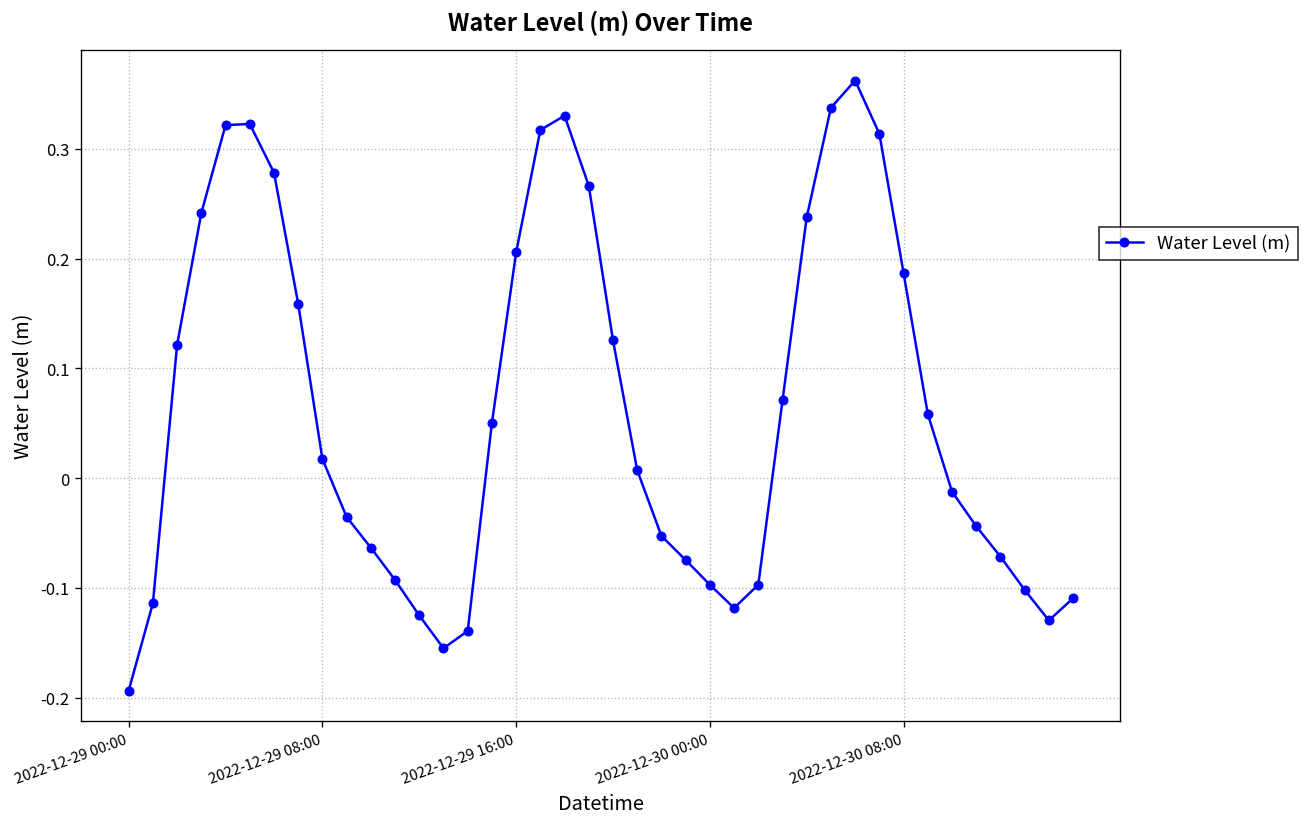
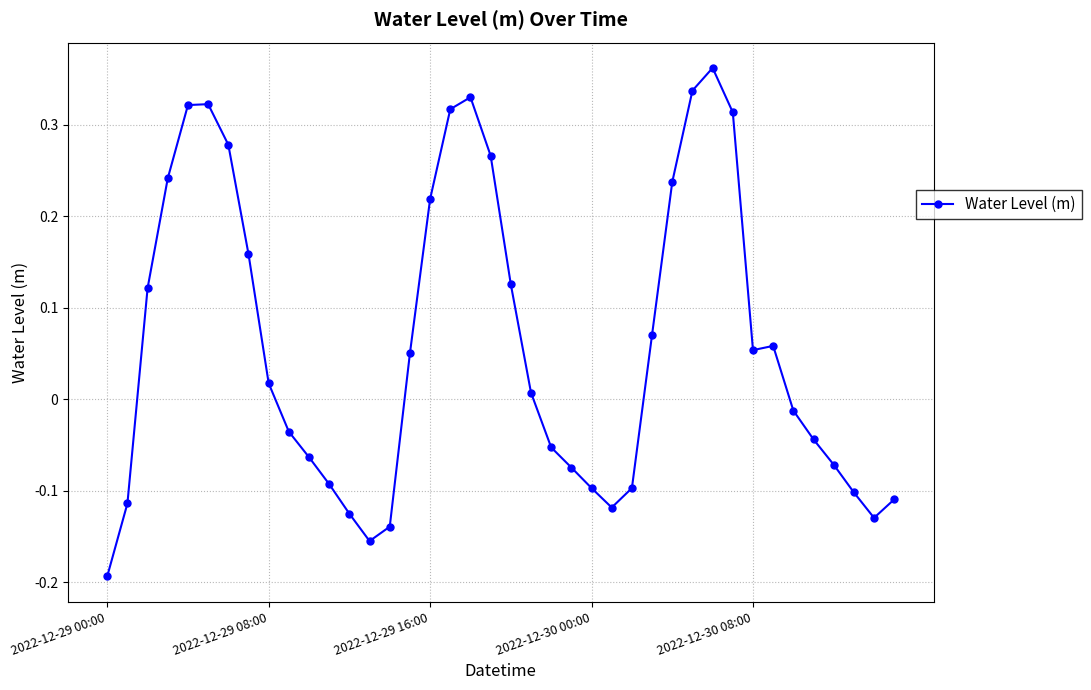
  {
    "2022-12-29 00:00": -0.19,
    "2022-12-29 08:00": 0.02,
-   "2022-12-29 16:00": 0.21,
+   "2022-12-29 16:00": 0.22,
    "2022-12-30 00:00": -0.10,
-   "2022-12-30 08:00": 0.19
+   "2022-12-30 08:00": 0.05
  }
